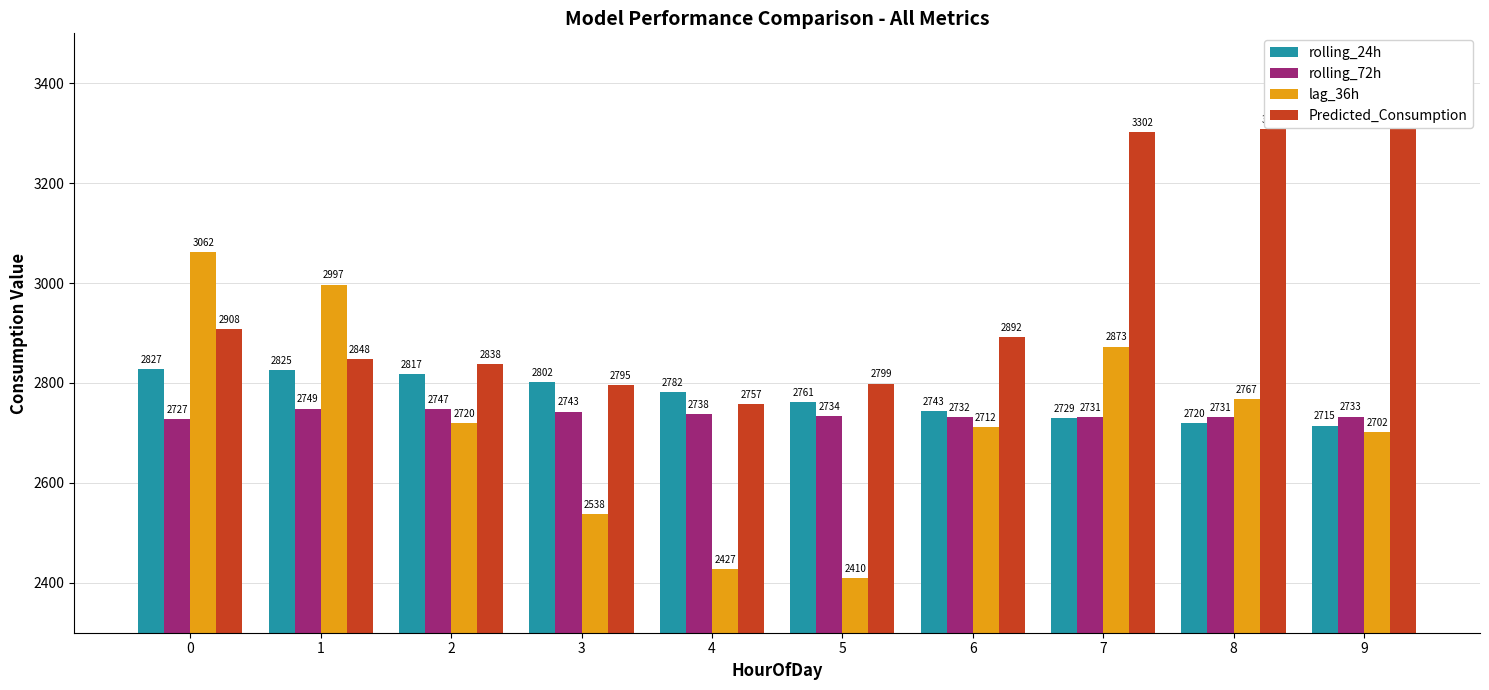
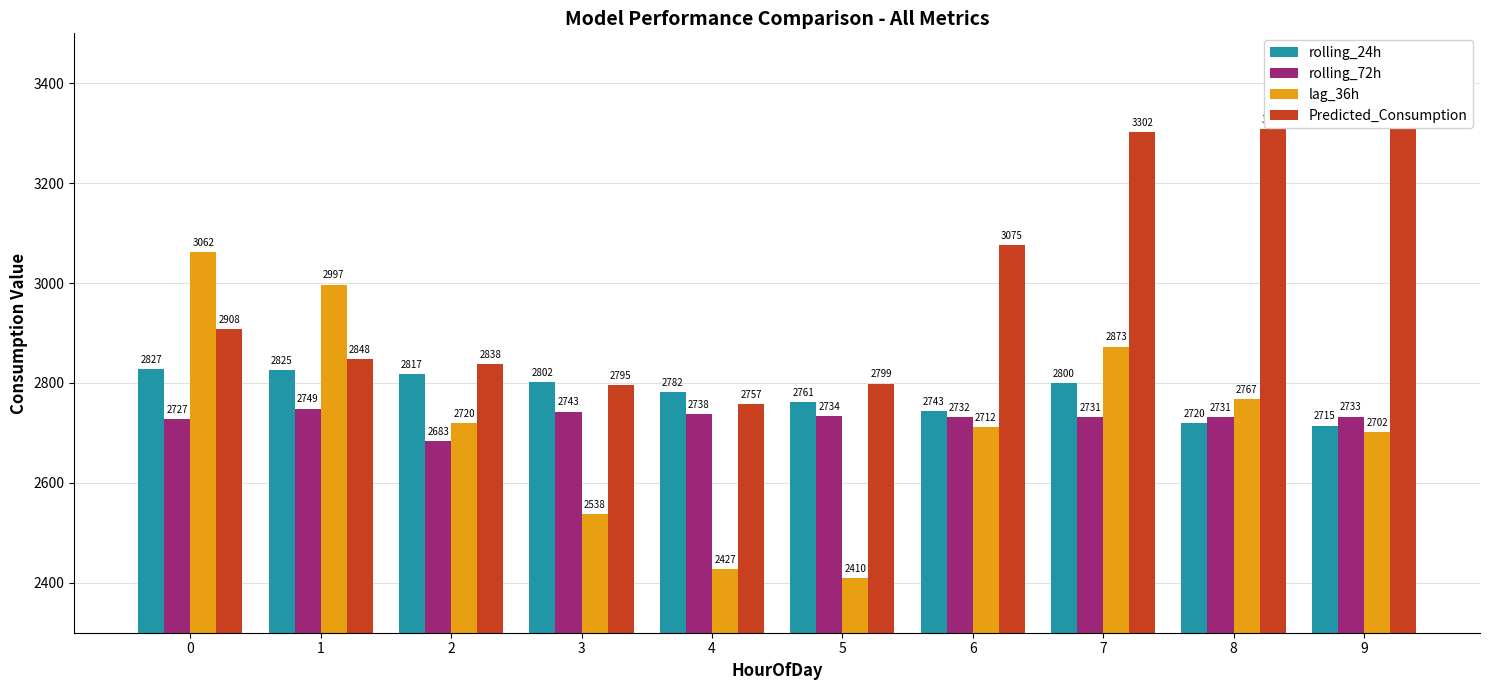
  {
    "rolling_24h": {
      "0": 2827,
      "1": 2825,
      "2": 2817,
      "3": 2802,
      "4": 2782,
      "5": 2761,
      "6": 2743,
-     "7": 2729,
+     "7": 2800,
      "8": 2720,
      "9": 2715
    },
    "rolling_72h": {
      "0": 2727,
      "1": 2749,
-     "2": 2747,
+     "2": 2683,
      "3": 2743,
      "4": 2738,
      "5": 2734,
      "6": 2732,
      "7": 2731,
      "8": 2731,
      "9": 2733
    },
    "lag_36h": {
      "0": 3062,
      "1": 2997,
      "2": 2720,
      "3": 2538,
      "4": 2427,
      "5": 2410,
      "6": 2712,
      "7": 2873,
      "8": 2767,
      "9": 2702
    },
    "Predicted_Consumption": {
      "0": 2908,
      "1": 2848,
      "2": 2838,
      "3": 2795,
      "4": 2757,
      "5": 2799,
-     "6": 2892,
+     "6": 3075,
      "7": 3302
    }
  }
